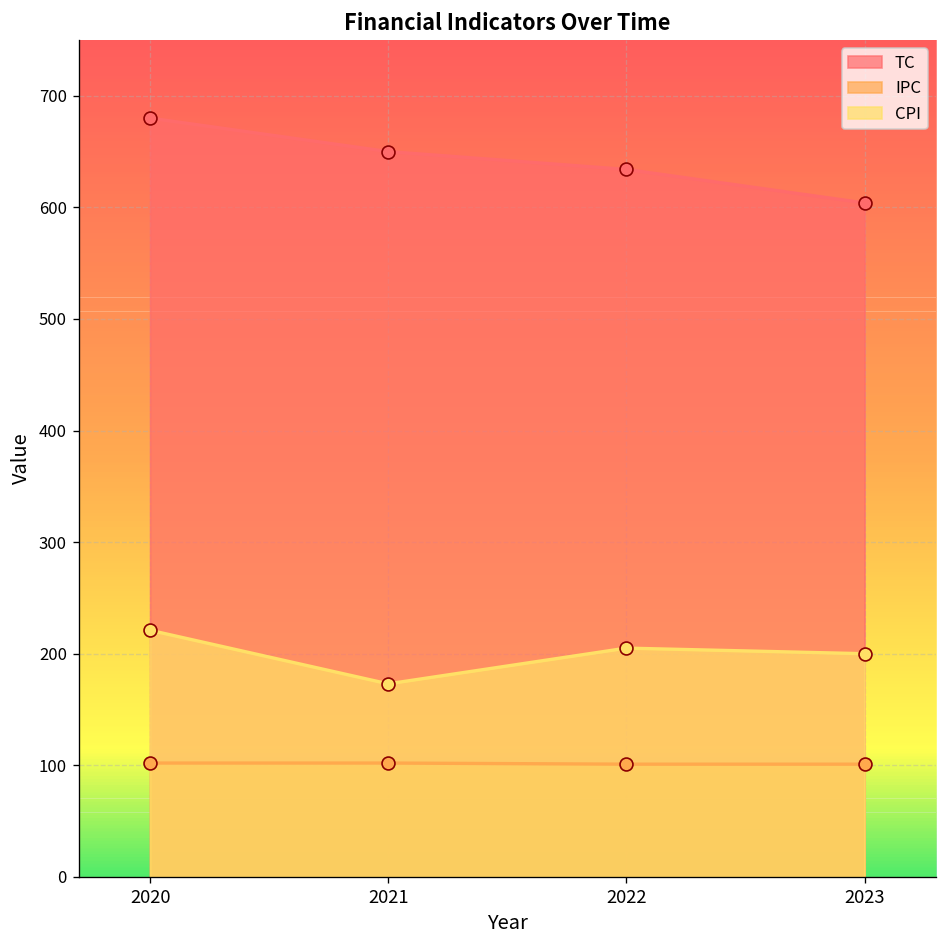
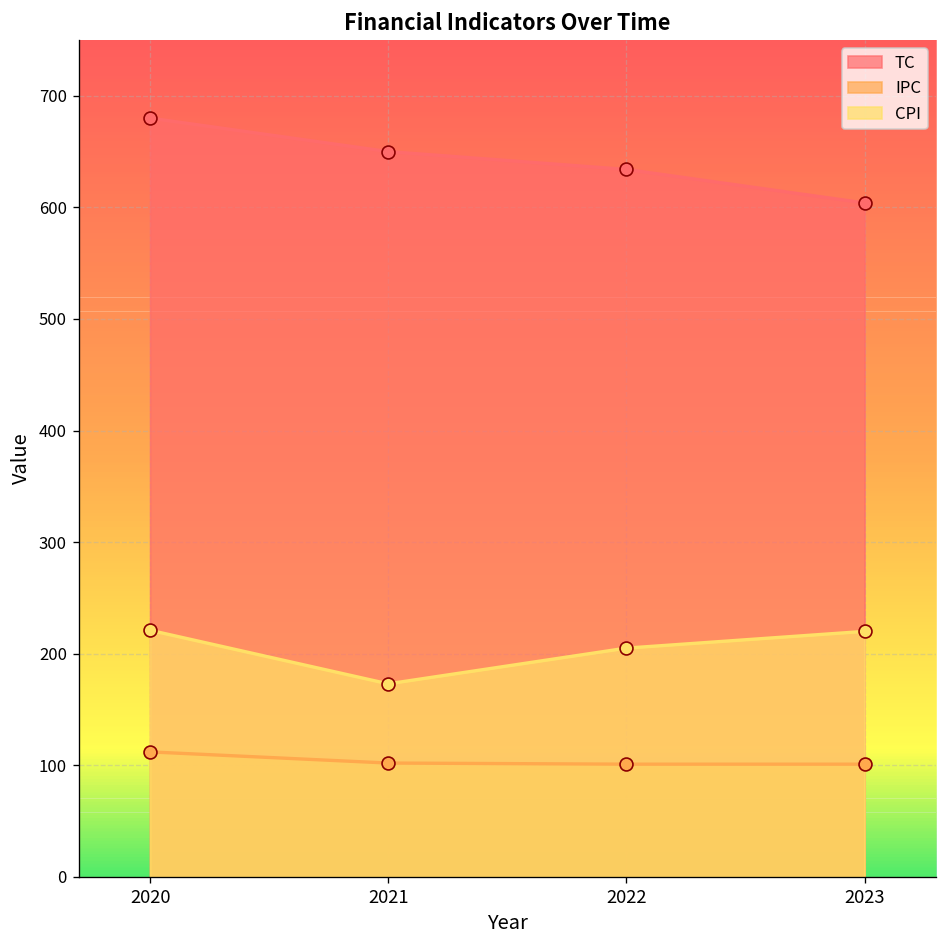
  {
    "TC": {
      "2020": 680,
      "2021": 650,
      "2022": 630,
      "2023": 600
    },
    "IPC": {
-     "2020": 100,
+     "2020": 110,
      "2021": 100,
      "2022": 100,
      "2023": 100
    },
    "CPI": {
      "2020": 220,
      "2021": 170,
      "2022": 210,
-     "2023": 200
+     "2023": 220
    }
  }
